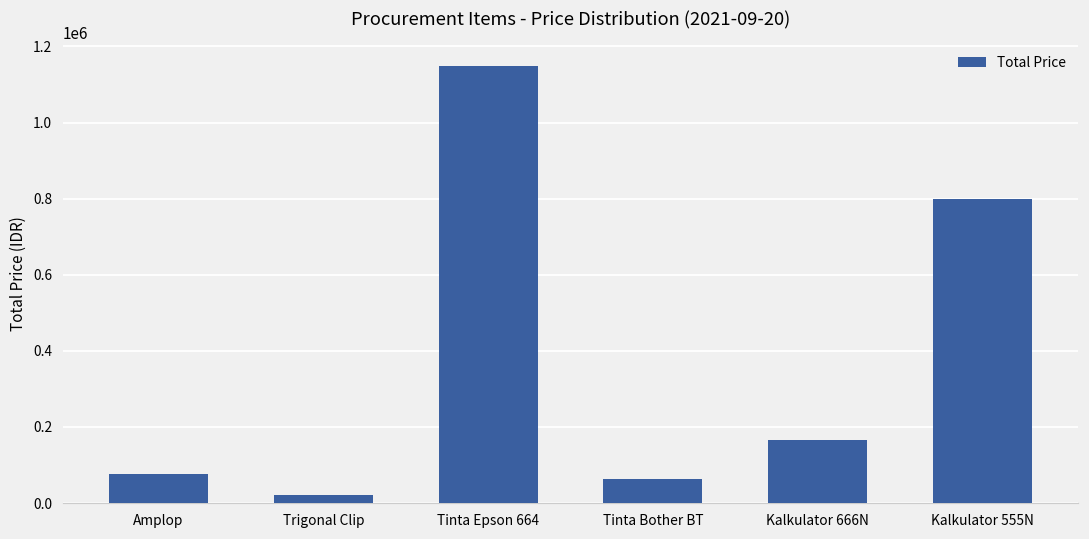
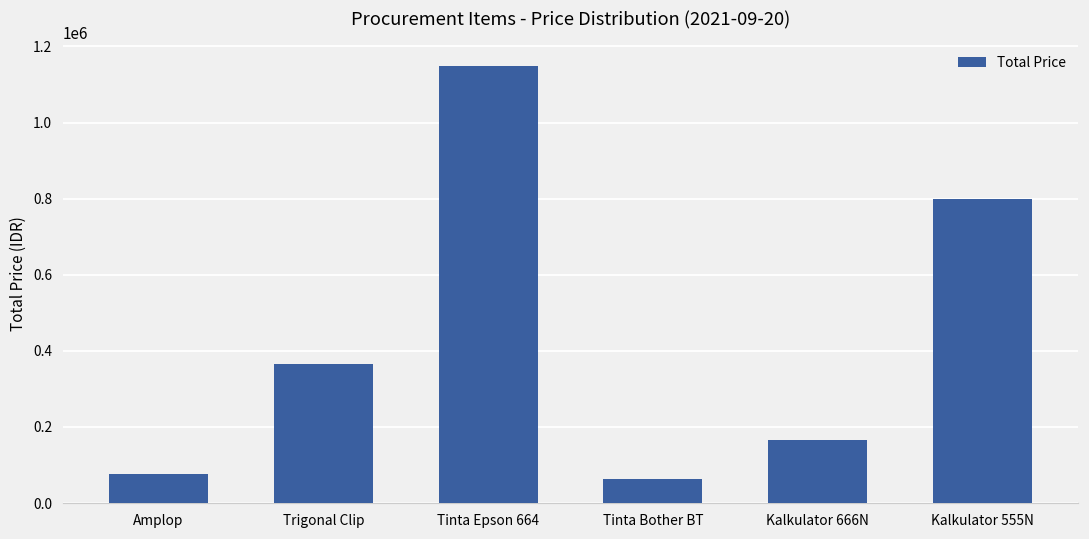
  {
    "Amplop": 80000,
-   "Trigonal Clip": 20000,
+   "Trigonal Clip": 360000,
    "Tinta Epson 664": 1150000,
    "Tinta Bother BT": 60000,
    "Kalkulator 666N": 170000,
    "Kalkulator 555N": 800000
  }
